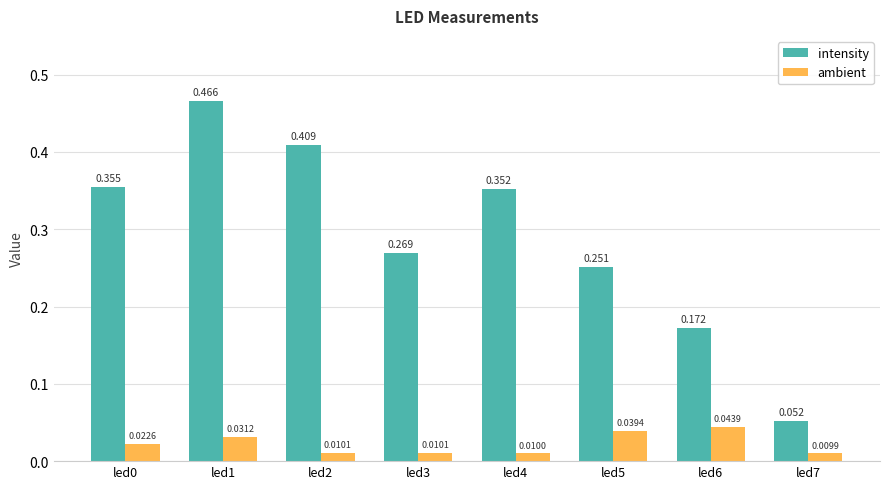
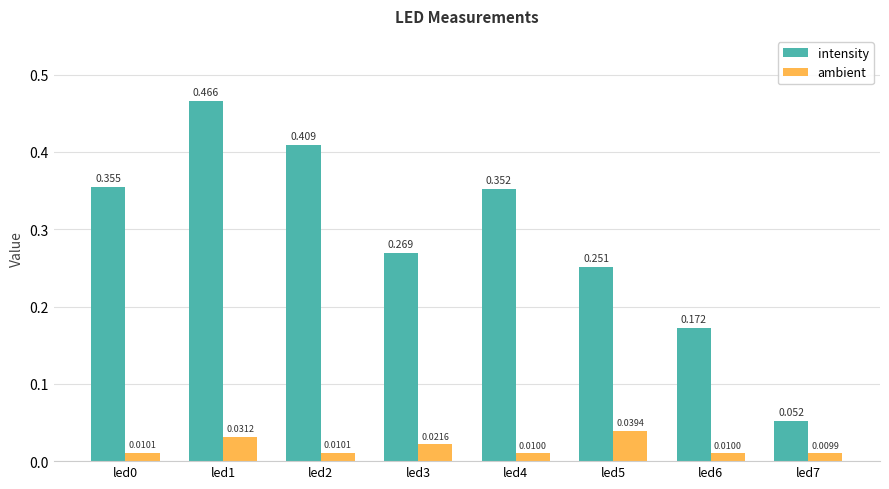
  {
    "intensity": {
      "led0": 0.355,
      "led1": 0.466,
      "led2": 0.409,
      "led3": 0.269,
      "led4": 0.352,
      "led5": 0.251,
      "led6": 0.172,
      "led7": 0.052
    },
    "ambient": {
-     "led0": 0.0226,
+     "led0": 0.0101,
      "led1": 0.0312,
      "led2": 0.0101,
-     "led3": 0.0101,
+     "led3": 0.0216,
      "led4": 0.0100,
      "led5": 0.0394,
-     "led6": 0.0439,
+     "led6": 0.0100,
      "led7": 0.0099
    }
  }
